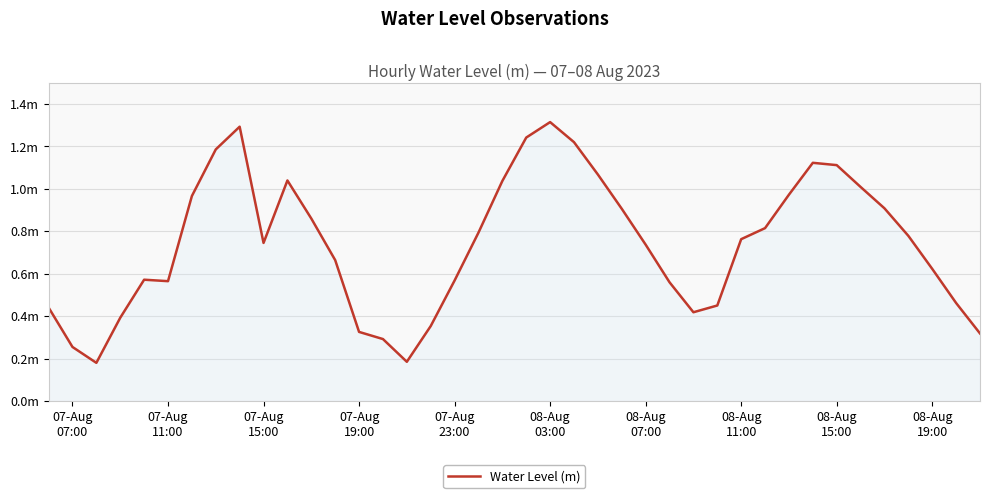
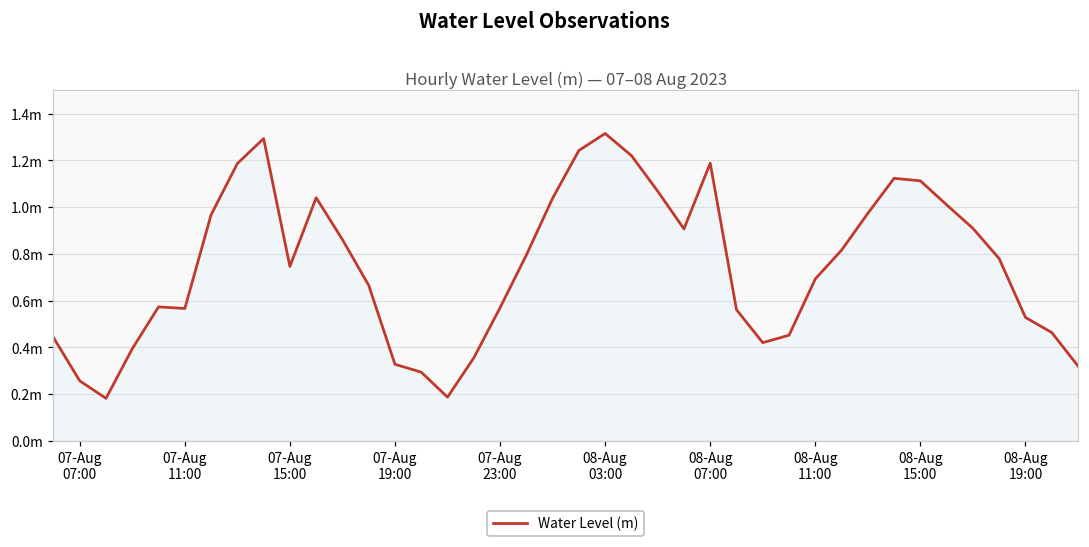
  {
    "07-Aug 07:00": "0.26m",
    "07-Aug 11:00": "0.57m",
    "07-Aug 15:00": "0.75m",
    "07-Aug 19:00": "0.33m",
    "07-Aug 23:00": "0.57m",
    "08-Aug 03:00": "1.31m",
-   "08-Aug 07:00": "0.74m",
-   "08-Aug 11:00": "0.76m",
+   "08-Aug 07:00": "1.19m",
+   "08-Aug 11:00": "0.69m",
    "08-Aug 15:00": "1.11m",
-   "08-Aug 19:00": "0.62m"
+   "08-Aug 19:00": "0.53m"
  }
